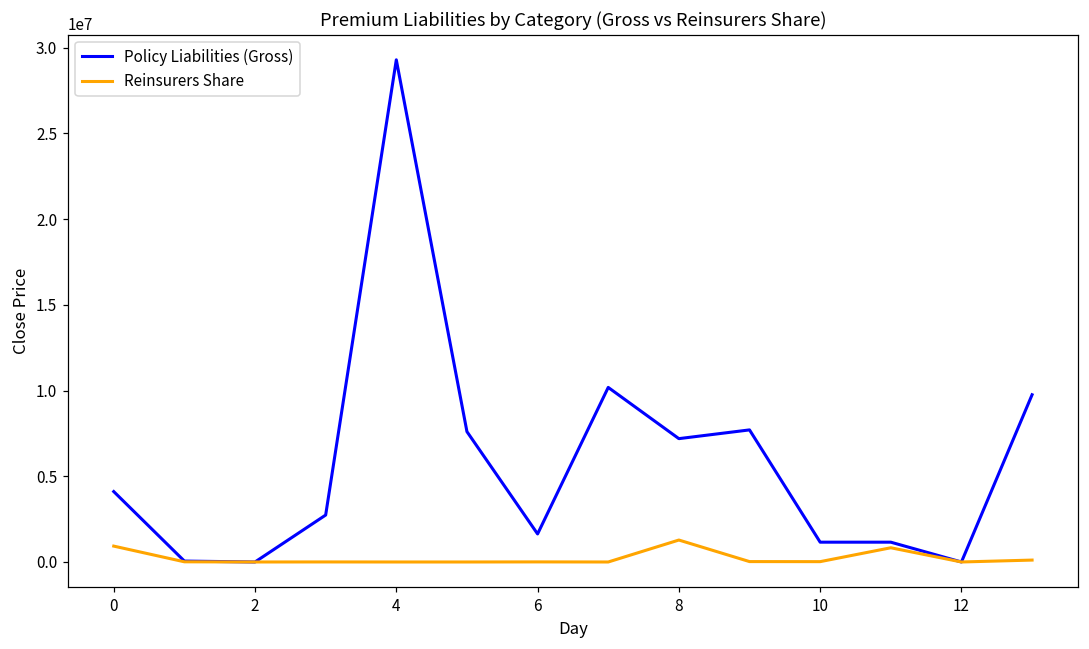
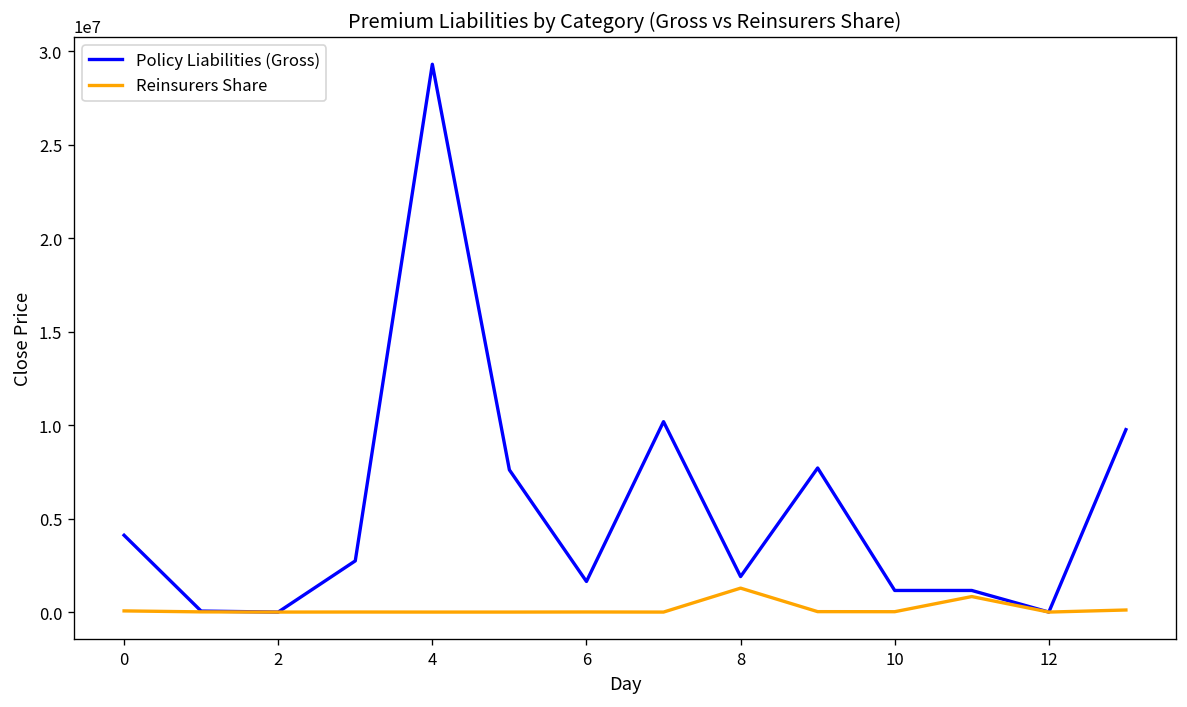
  {
    "Policy Liabilities (Gross)": {
      "0": 4100000,
      "4": 29300000,
      "6": 1600000,
-     "8": 7200000,
+     "8": 1900000,
      "10": 1200000
    },
    "Reinsurers Share": {
-     "0": 900000,
+     "0": 100000,
      "4": 0,
      "6": 0,
      "8": 1300000,
      "10": 0
    }
  }
